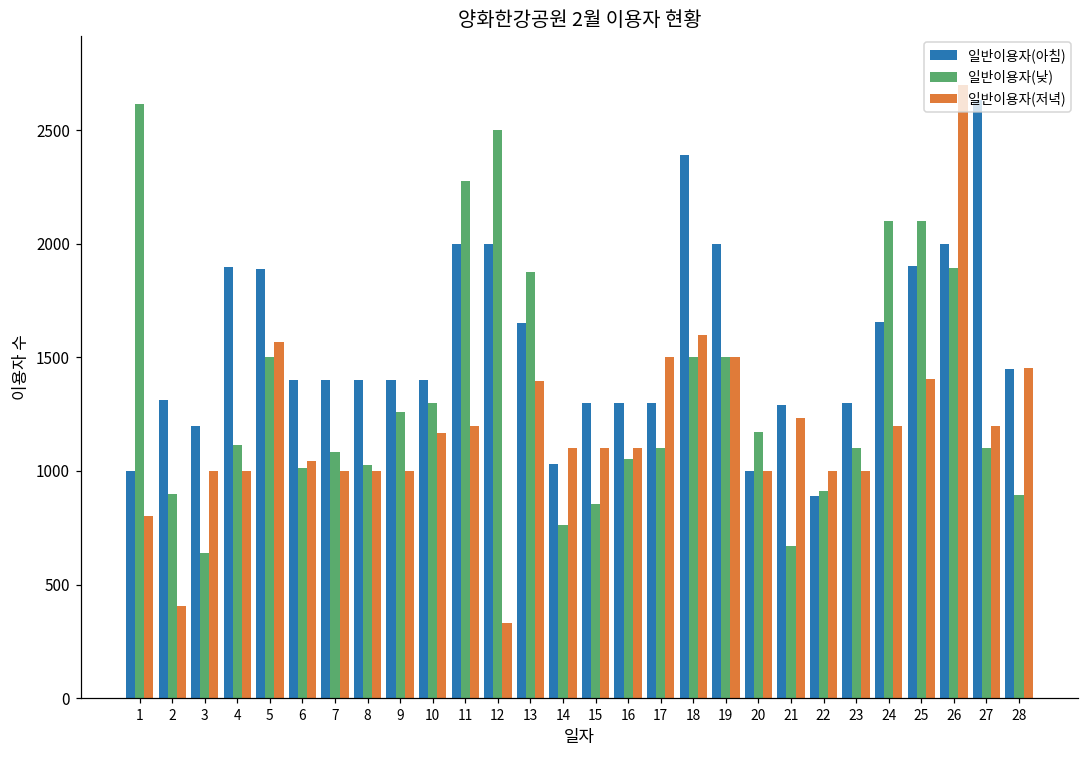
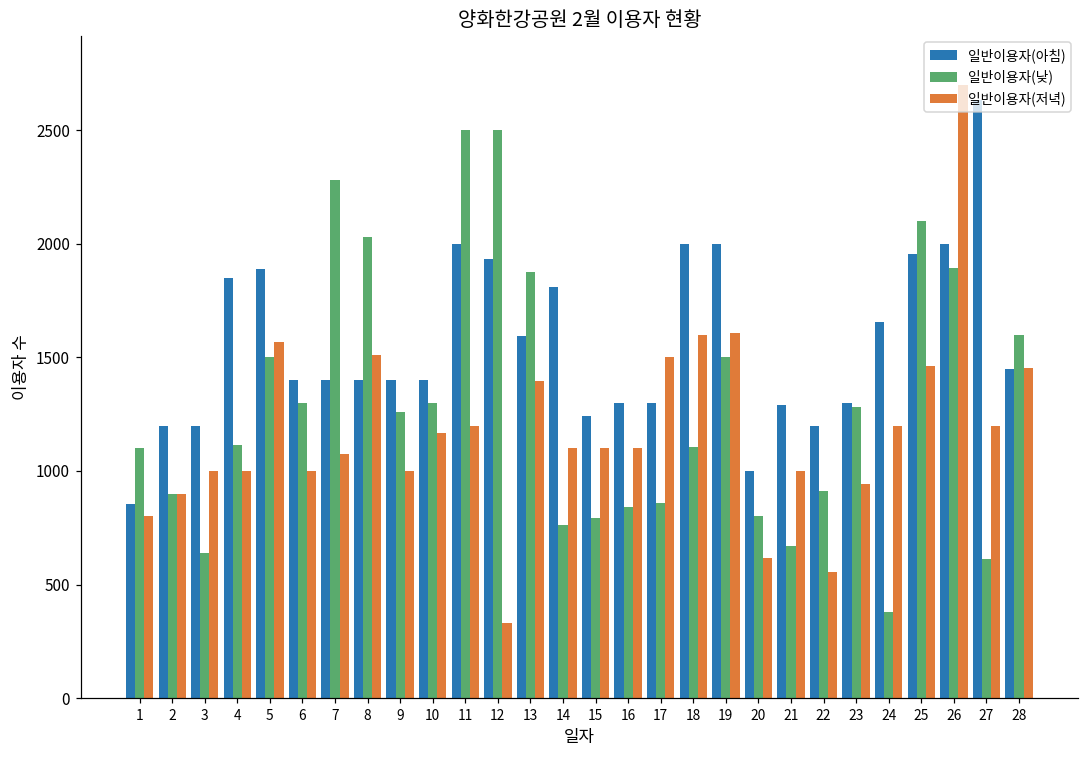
  {
    "일반이용자(아침)": {
-     "1": 1000,
-     "2": 1310,
+     "1": 860,
+     "2": 1200,
      "3": 1200,
-     "4": 1900,
+     "4": 1850,
      "5": 1890,
      "6": 1400,
      "7": 1400,
      "8": 1400,
      "9": 1400,
      "10": 1400,
      "11": 2000,
-     "12": 2000,
-     "13": 1650,
-     "14": 1030,
-     "15": 1300,
+     "12": 1930,
+     "13": 1600,
+     "14": 1810,
+     "15": 1240,
      "16": 1300,
      "17": 1300,
-     "18": 2390,
+     "18": 2000,
      "19": 2000,
      "20": 1000,
      "21": 1290,
-     "22": 890,
+     "22": 1200,
      "23": 1300,
      "24": 1660,
-     "25": 1900,
+     "25": 1950,
      "26": 2000,
      "28": 1450
    },
    "일반이용자(낮)": {
-     "1": 2620,
+     "1": 1100,
      "2": 900,
      "3": 640,
      "4": 1120,
      "5": 1500,
-     "6": 1020,
-     "7": 1090,
-     "8": 1030,
+     "6": 1300,
+     "7": 2280,
+     "8": 2030,
      "9": 1260,
      "10": 1300,
-     "11": 2280,
+     "11": 2500,
      "12": 2500,
      "13": 1880,
      "14": 760,
-     "15": 860,
-     "16": 1050,
-     "17": 1100,
-     "18": 1500,
+     "15": 790,
+     "16": 840,
+     "17": 860,
+     "18": 1110,
      "19": 1500,
-     "20": 1170,
+     "20": 800,
      "21": 670,
      "22": 910,
-     "23": 1100,
-     "24": 2100,
+     "23": 1280,
+     "24": 380,
      "25": 2100,
      "26": 1890,
-     "27": 1100,
-     "28": 890
+     "27": 610,
+     "28": 1600
    },
    "일반이용자(저녁)": {
      "1": 800,
-     "2": 410,
+     "2": 900,
      "3": 1000,
      "4": 1000,
      "5": 1570,
-     "6": 1050,
-     "7": 1000,
-     "8": 1000,
+     "6": 1000,
+     "7": 1080,
+     "8": 1510,
      "9": 1000,
      "10": 1170,
      "11": 1200,
      "12": 330,
      "13": 1400,
      "14": 1100,
      "15": 1100,
      "16": 1100,
      "17": 1500,
      "18": 1600,
-     "19": 1500,
-     "20": 1000,
-     "21": 1240,
-     "22": 1000,
-     "23": 1000,
+     "19": 1610,
+     "20": 620,
+     "21": 1000,
+     "22": 560,
+     "23": 940,
      "24": 1200,
-     "25": 1410,
+     "25": 1460,
      "27": 1200,
      "28": 1450
    }
  }
